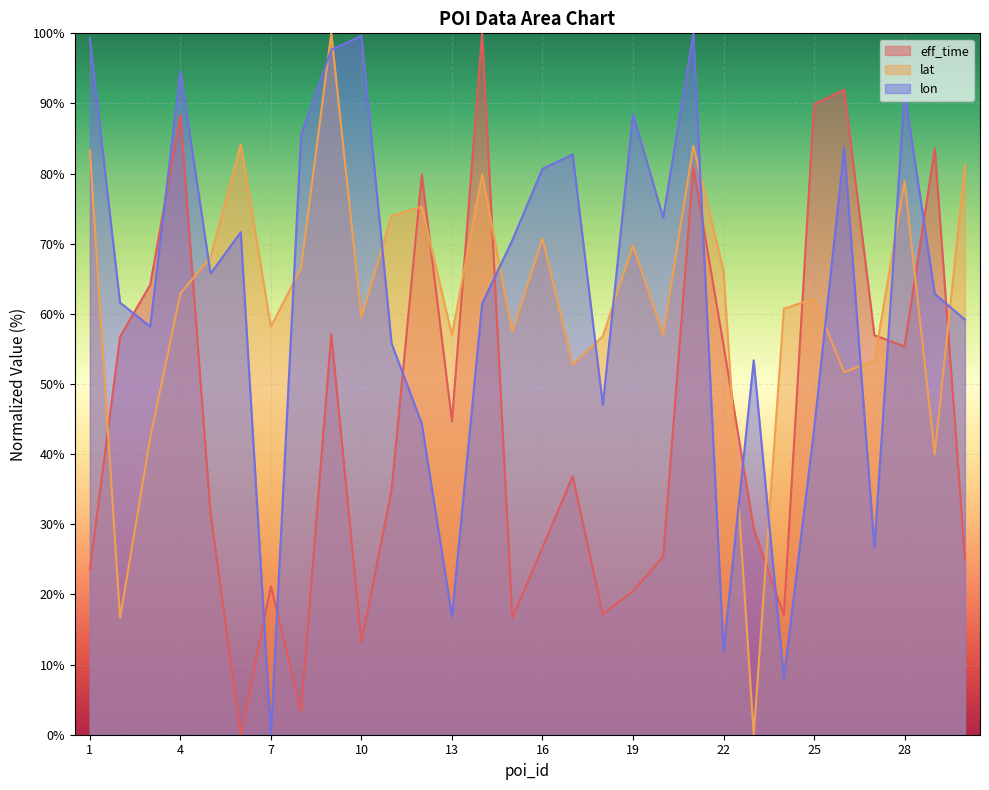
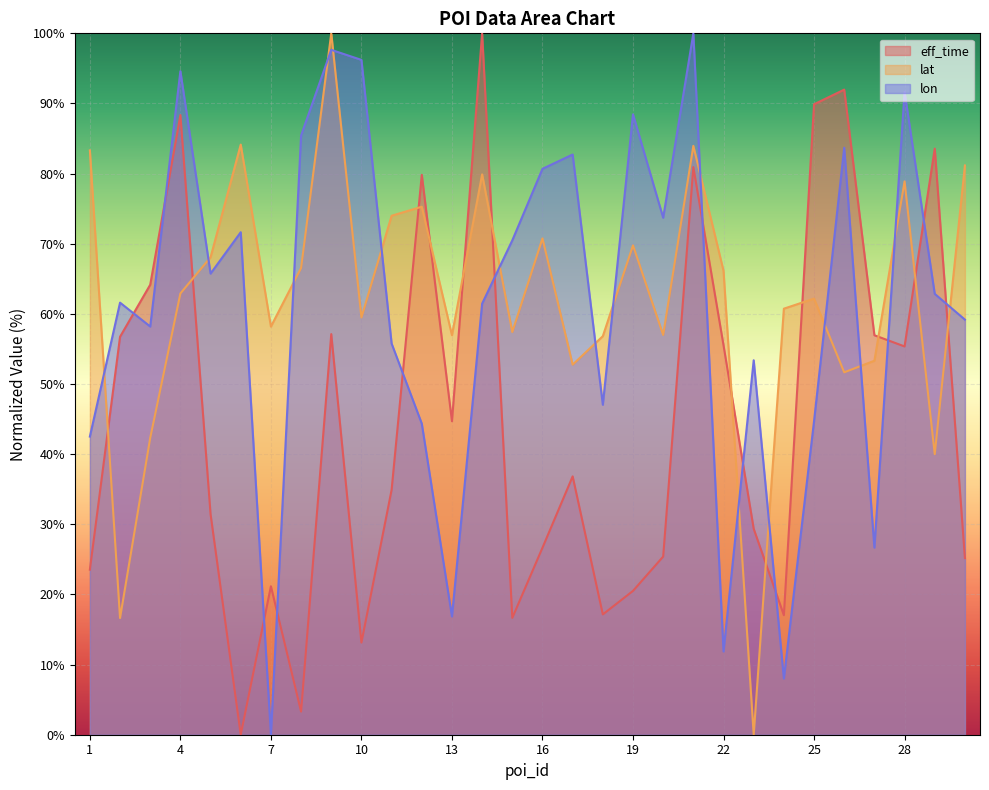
  {
    "lon": {
-     "1": "99%",
+     "1": "43%",
      "4": "95%",
      "7": "0%",
-     "10": "100%",
+     "10": "96%",
      "13": "17%",
      "16": "81%",
      "19": "88%",
      "22": "12%",
-     "25": "43%"
+     "25": "45%"
    }
  }
